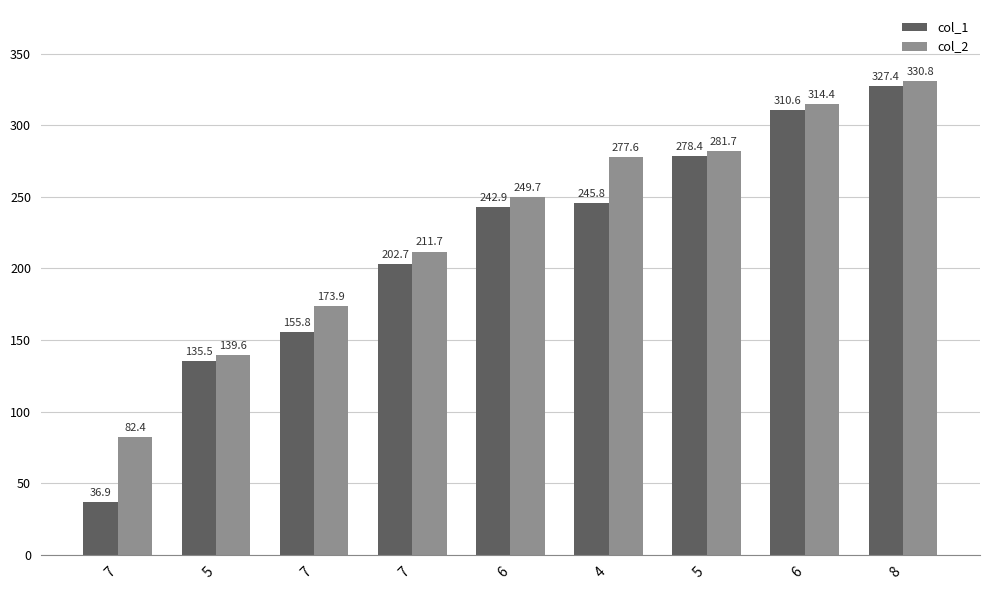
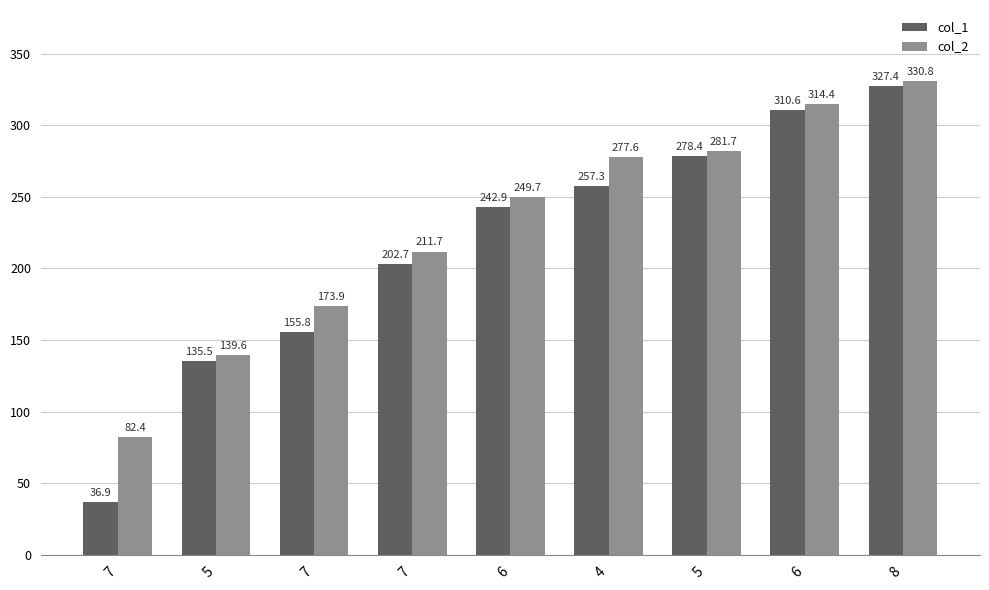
  {
    "col_1": {
-     "4": 245.8,
+     "4": 257.3,
      "8": 327.4
    },
    "col_2": {
      "4": 277.6,
      "8": 330.8
    }
  }
